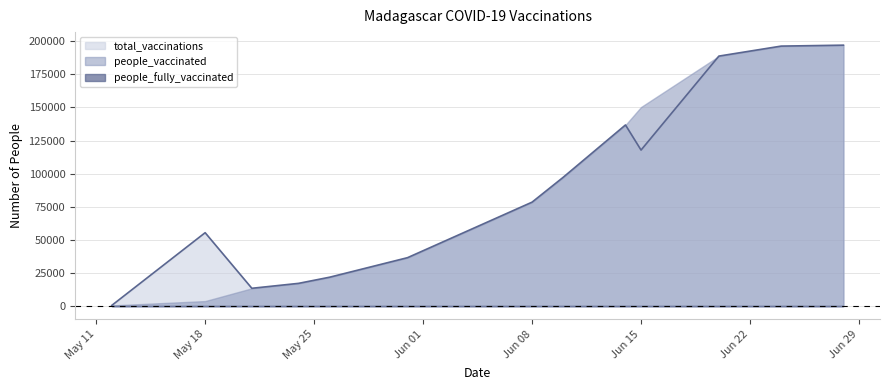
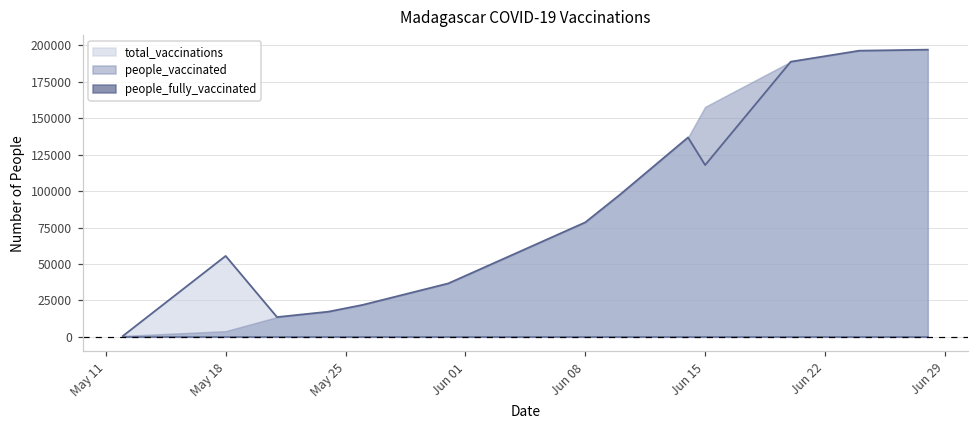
  {
    "total_vaccinations": {
      "May 18": 55000,
      "Jun 15": 118000
    },
    "people_vaccinated": {
      "May 18": 4000,
-     "Jun 15": 150000
+     "Jun 15": 158000
    },
    "people_fully_vaccinated": {
      "May 18": 0,
      "Jun 08": 0,
      "Jun 15": 0
    }
  }
